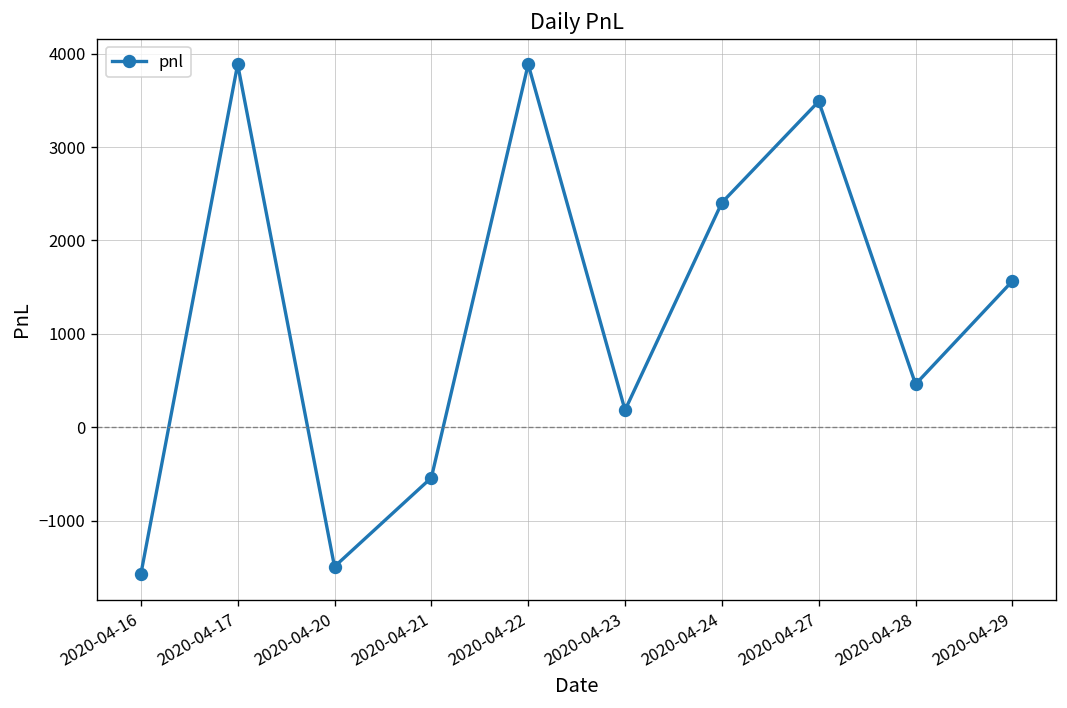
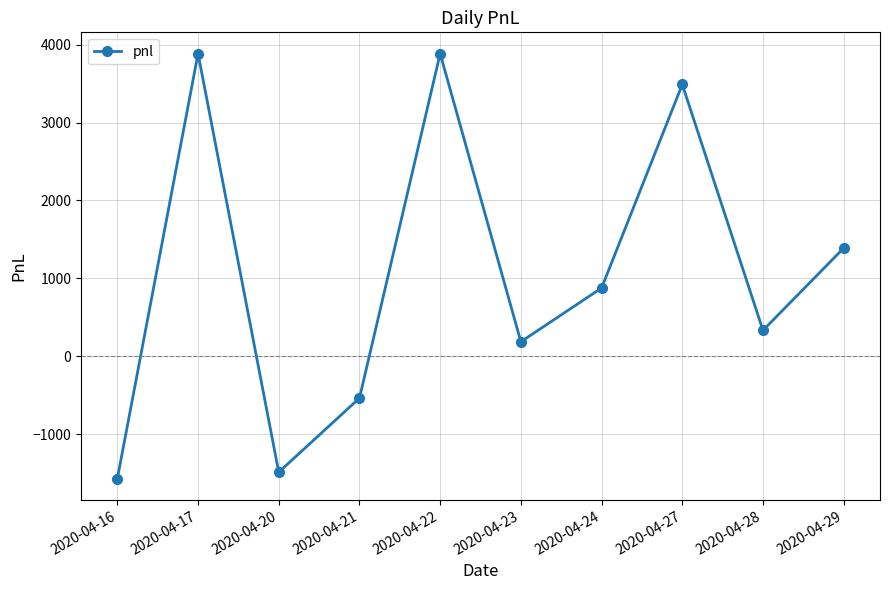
  {
    "2020-04-16": -1600,
    "2020-04-17": 3900,
    "2020-04-20": -1500,
    "2020-04-21": -500,
    "2020-04-22": 3900,
    "2020-04-23": 200,
-   "2020-04-24": 2400,
+   "2020-04-24": 900,
    "2020-04-27": 3500,
-   "2020-04-28": 500,
-   "2020-04-29": 1600
+   "2020-04-28": 300,
+   "2020-04-29": 1400
  }
